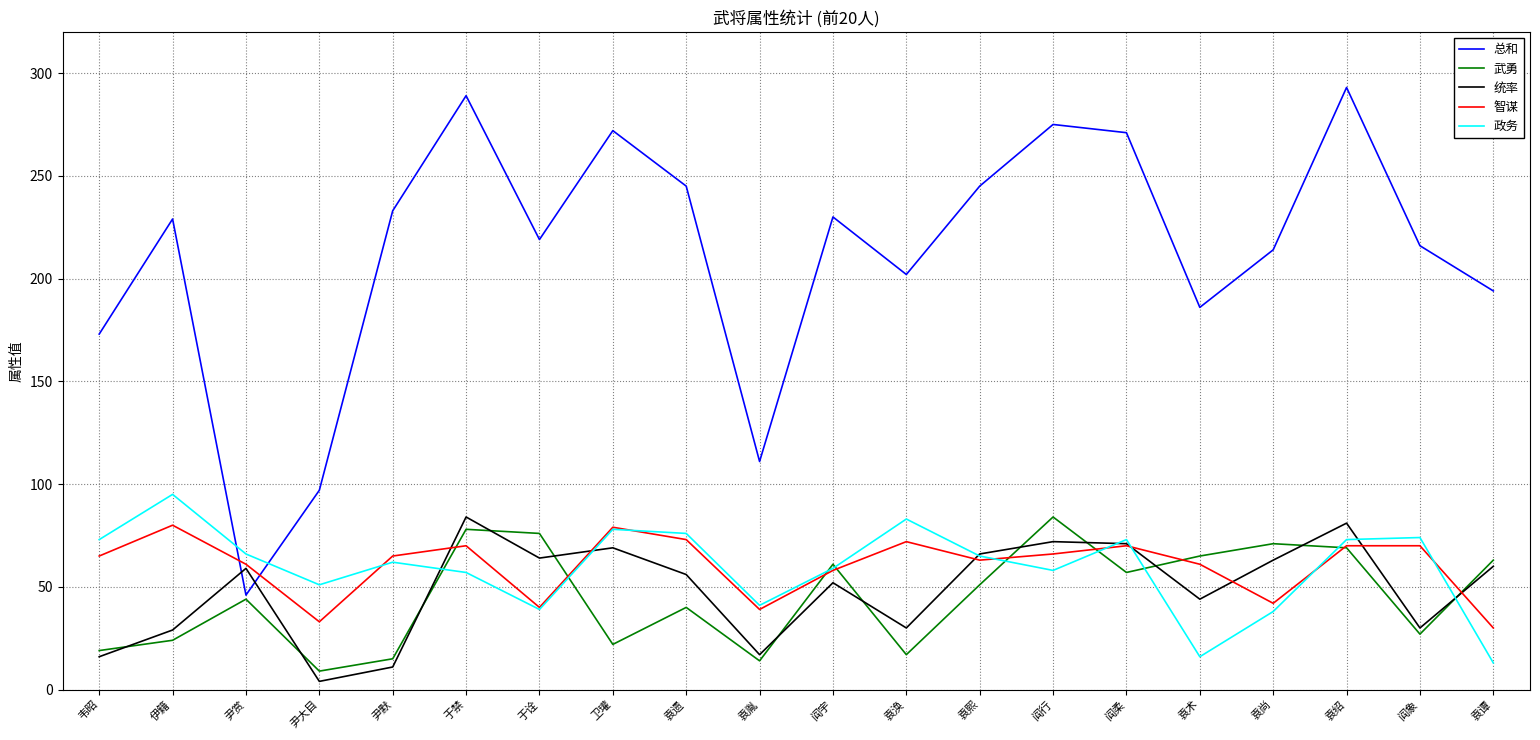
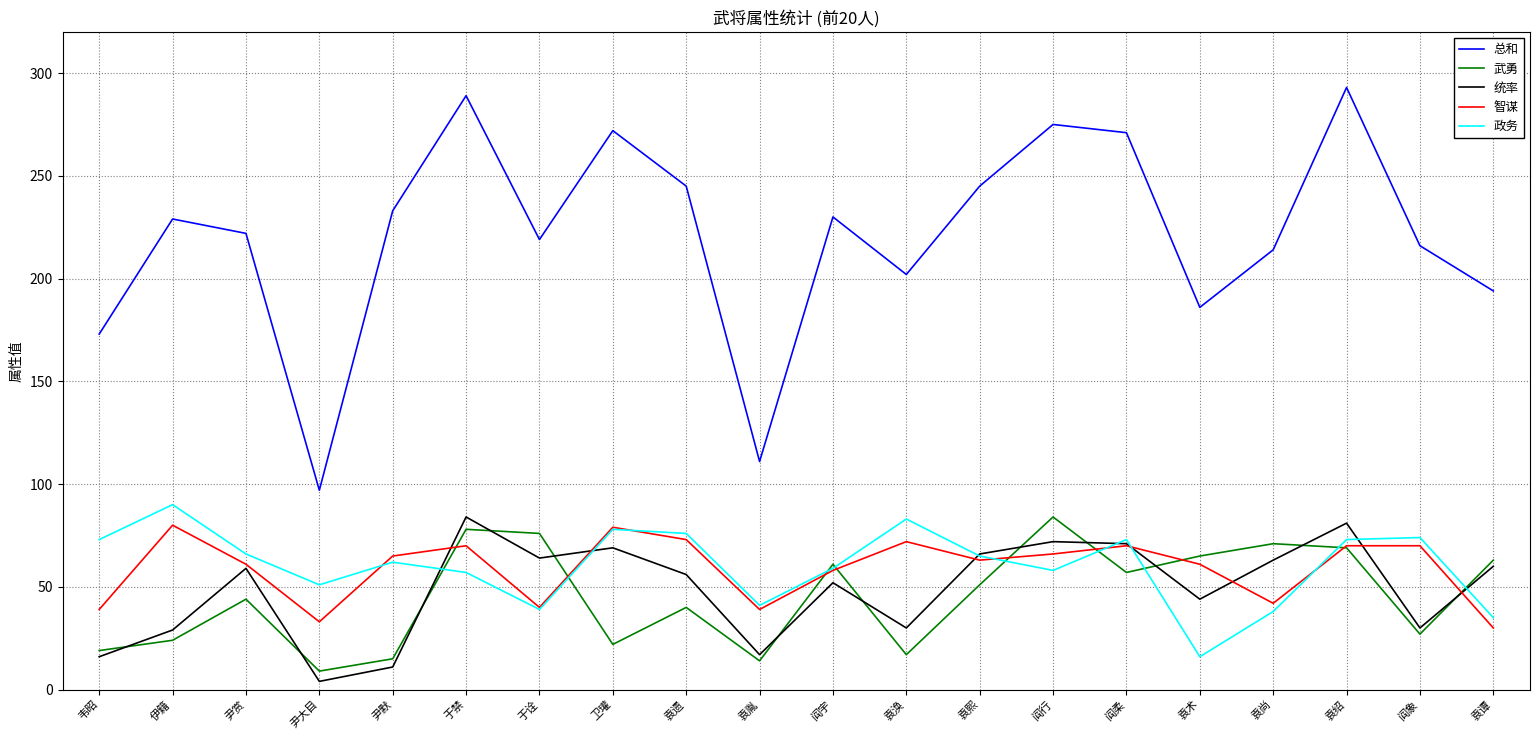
  {
    "总和": {
      "韦昭": 173,
      "伊籍": 229,
-     "尹赏": 46,
+     "尹赏": 222,
      "尹大目": 97,
      "尹默": 233,
      "于禁": 289,
      "于诠": 219,
      "卫瓘": 272,
      "袁遗": 245,
      "袁胤": 111,
      "阎宇": 230,
      "袁涣": 202,
      "袁熙": 245,
      "阎行": 275,
      "阎柔": 271,
      "袁术": 186,
      "袁尚": 214,
      "袁绍": 293,
      "阎象": 216,
      "袁谭": 194
    },
    "武勇": {
      "韦昭": 19,
      "伊籍": 24,
      "尹赏": 44,
      "尹大目": 9,
      "尹默": 15,
      "于禁": 78,
      "于诠": 76,
      "卫瓘": 22,
      "袁遗": 40,
      "袁胤": 14,
      "阎宇": 61,
      "袁涣": 17,
      "袁熙": 51,
      "阎行": 84,
      "阎柔": 57,
      "袁术": 65,
      "袁尚": 71,
      "阎象": 27,
      "袁谭": 63
    },
    "统率": {
      "韦昭": 16,
      "伊籍": 29,
      "尹赏": 59,
      "尹大目": 4,
      "尹默": 11,
      "于禁": 84,
      "于诠": 64,
      "卫瓘": 69,
      "袁遗": 56,
      "袁胤": 17,
      "阎宇": 52,
      "袁涣": 30,
      "阎行": 72,
      "袁术": 44,
      "袁尚": 63,
      "袁绍": 81,
      "阎象": 30,
      "袁谭": 60
    },
    "智谋": {
-     "韦昭": 65,
+     "韦昭": 39,
      "伊籍": 80,
      "尹赏": 61,
      "尹大目": 33,
      "尹默": 65,
      "于禁": 70,
      "袁遗": 73,
      "袁胤": 39,
      "袁涣": 72,
      "袁熙": 63,
      "阎行": 66,
      "袁术": 61,
      "袁尚": 42,
      "阎象": 70,
      "袁谭": 30
    },
    "政务": {
      "韦昭": 73,
-     "伊籍": 95,
+     "伊籍": 90,
      "尹赏": 66,
      "尹大目": 51,
      "尹默": 62,
      "于禁": 57,
      "袁遗": 76,
      "袁胤": 41,
      "袁涣": 83,
      "阎行": 58,
      "阎柔": 73,
      "袁术": 16,
      "袁尚": 38,
      "袁绍": 73,
      "阎象": 74,
-     "袁谭": 13
+     "袁谭": 35
    }
  }
